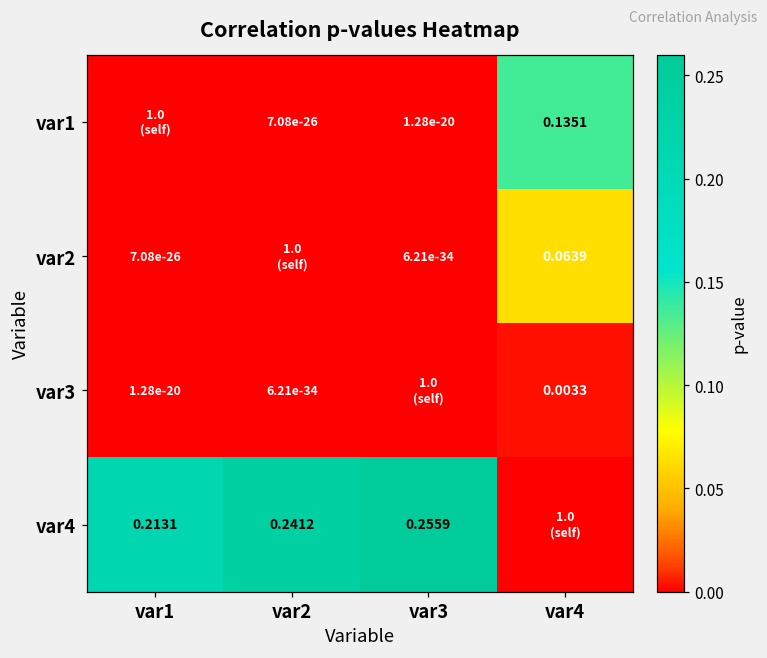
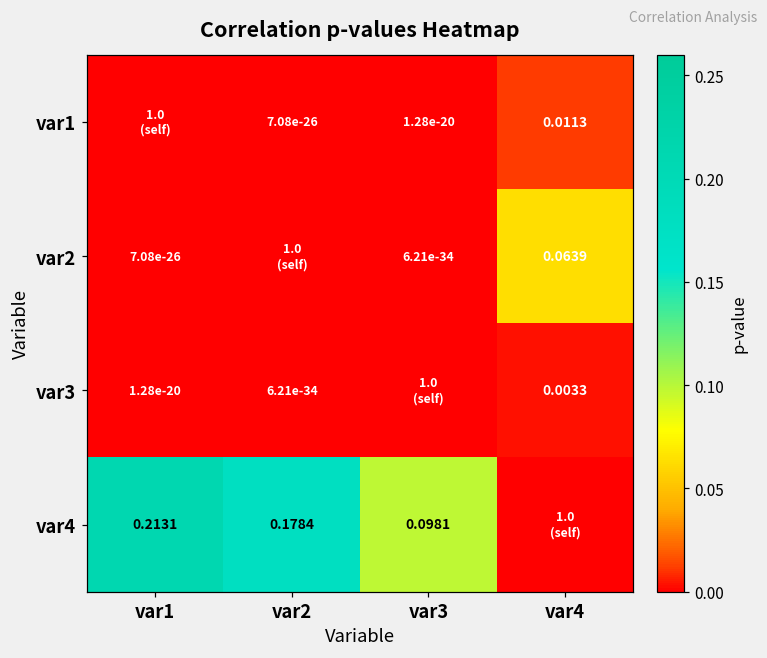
  {
    "var1": {
      "var1": "1.0",
      "var2": "7.08e-26",
      "var3": "1.28e-20",
-     "var4": "0.1351"
+     "var4": "0.0113"
    },
    "var2": {
      "var1": "7.08e-26",
      "var2": "1.0",
      "var3": "6.21e-34",
      "var4": "0.0639"
    },
    "var3": {
      "var1": "1.28e-20",
      "var2": "6.21e-34",
      "var3": "1.0",
      "var4": "0.0033"
    },
    "var4": {
      "var1": "0.2131",
-     "var2": "0.2412",
-     "var3": "0.2559",
+     "var2": "0.1784",
+     "var3": "0.0981",
      "var4": "1.0"
    }
  }
